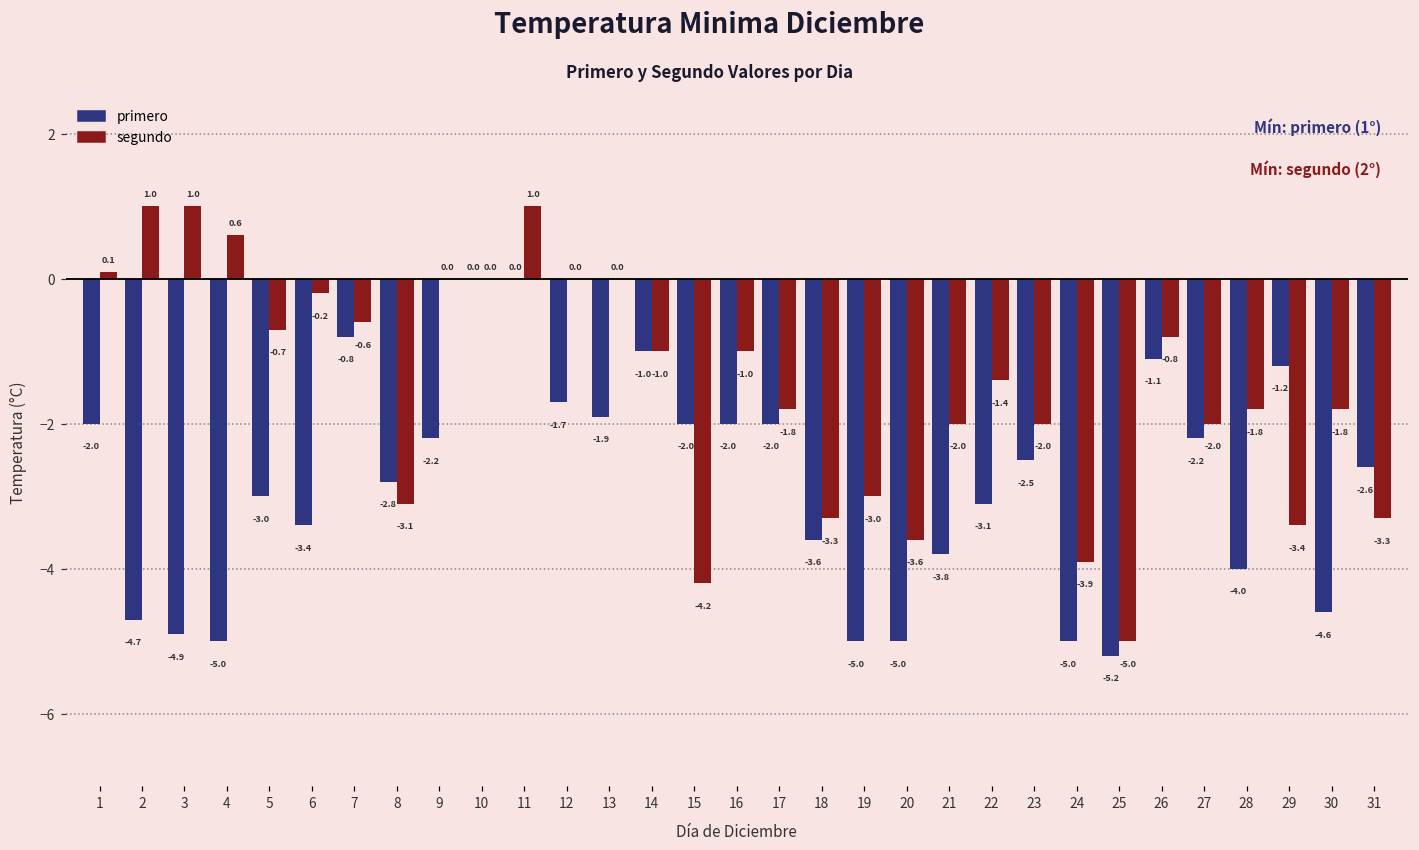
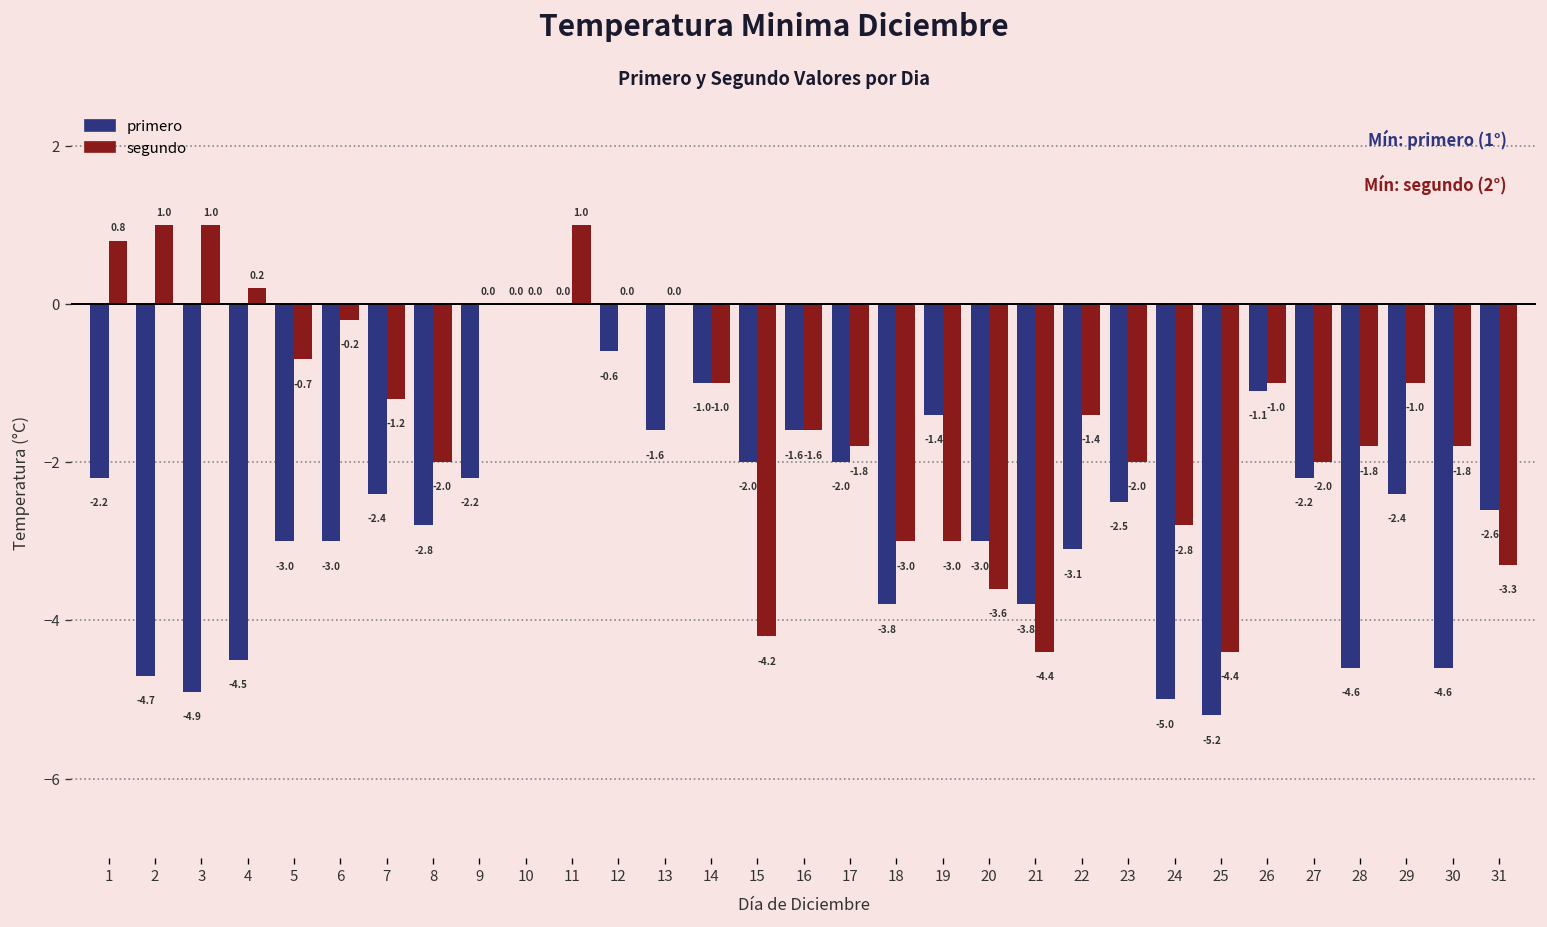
  {
    "primero": {
-     "1": -2.0,
+     "1": -2.2,
      "2": -4.7,
      "3": -4.9,
-     "4": -5.0,
+     "4": -4.5,
      "5": -3.0,
-     "6": -3.4,
-     "7": -0.8,
+     "6": -3.0,
+     "7": -2.4,
      "8": -2.8,
      "9": -2.2,
      "10": 0.0,
      "11": 0.0,
-     "12": -1.7,
-     "13": -1.9,
+     "12": -0.6,
+     "13": -1.6,
      "14": -1.0,
      "15": -2.0,
-     "16": -2.0,
+     "16": -1.6,
      "17": -2.0,
-     "18": -3.6,
-     "19": -5.0,
-     "20": -5.0,
+     "18": -3.8,
+     "19": -1.4,
+     "20": -3.0,
      "21": -3.8,
      "22": -3.1,
      "23": -2.5,
      "24": -5.0,
      "25": -5.2,
      "26": -1.1,
      "27": -2.2,
-     "28": -4.0,
-     "29": -1.2,
+     "28": -4.6,
+     "29": -2.4,
      "30": -4.6,
      "31": -2.6
    },
    "segundo": {
-     "1": 0.1,
+     "1": 0.8,
      "2": 1.0,
      "3": 1.0,
-     "4": 0.6,
+     "4": 0.2,
      "5": -0.7,
      "6": -0.2,
-     "7": -0.6,
-     "8": -3.1,
+     "7": -1.2,
+     "8": -2.0,
      "9": 0.0,
      "10": 0.0,
      "11": 1.0,
      "12": 0.0,
      "13": 0.0,
      "14": -1.0,
      "15": -4.2,
-     "16": -1.0,
+     "16": -1.6,
      "17": -1.8,
-     "18": -3.3,
+     "18": -3.0,
      "19": -3.0,
      "20": -3.6,
-     "21": -2.0,
+     "21": -4.4,
      "22": -1.4,
      "23": -2.0,
-     "24": -3.9,
-     "25": -5.0,
-     "26": -0.8,
+     "24": -2.8,
+     "25": -4.4,
+     "26": -1.0,
      "27": -2.0,
      "28": -1.8,
-     "29": -3.4,
+     "29": -1.0,
      "30": -1.8,
      "31": -3.3
    }
  }
